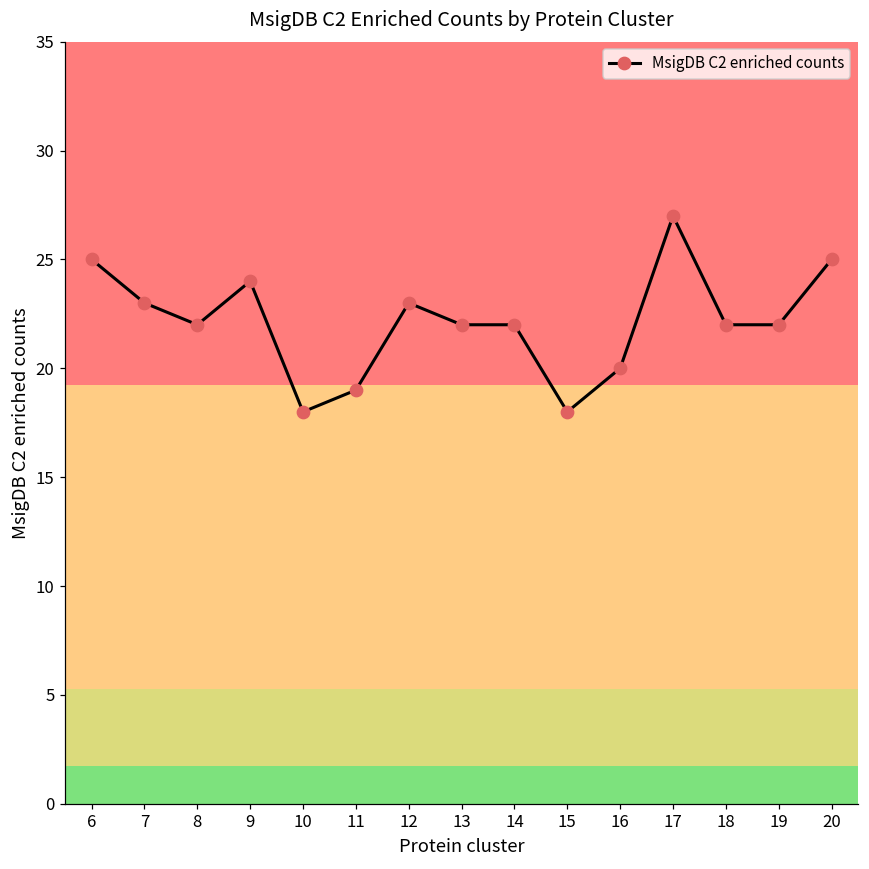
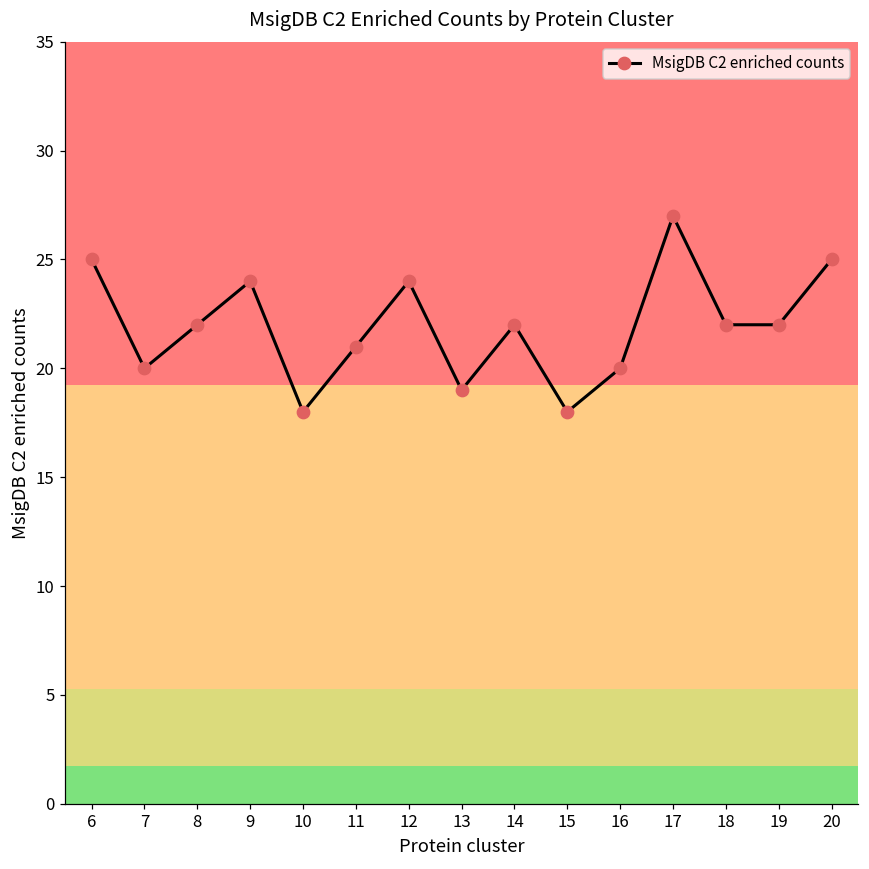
  {
    "6": 25,
-   "7": 23,
+   "7": 20,
    "8": 22,
    "9": 24,
    "10": 18,
-   "11": 19,
-   "12": 23,
-   "13": 22,
+   "11": 21,
+   "12": 24,
+   "13": 19,
    "14": 22,
    "15": 18,
    "16": 20,
    "17": 27,
    "18": 22,
    "19": 22,
    "20": 25
  }
